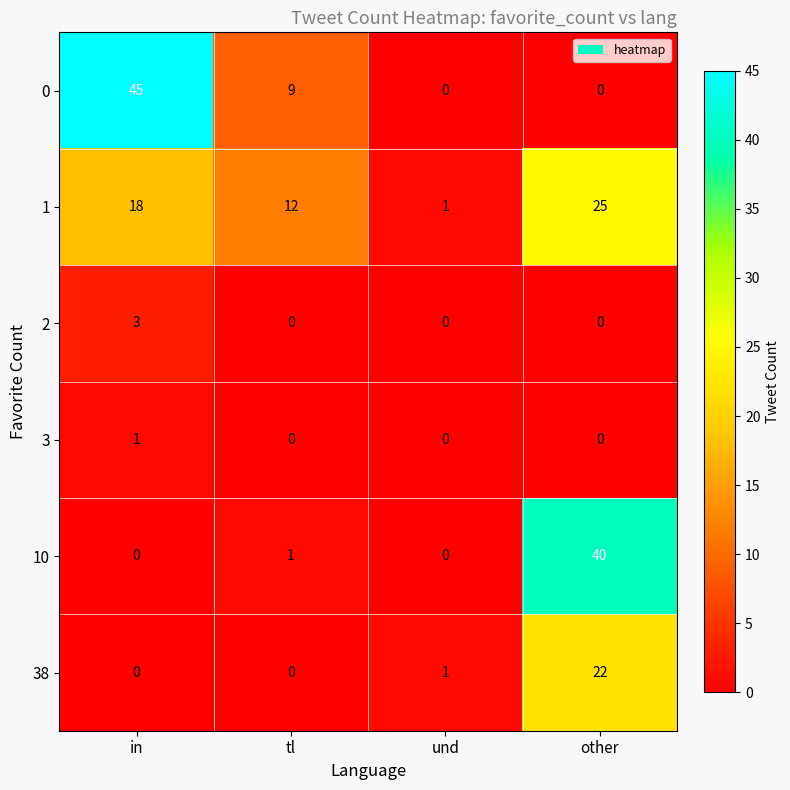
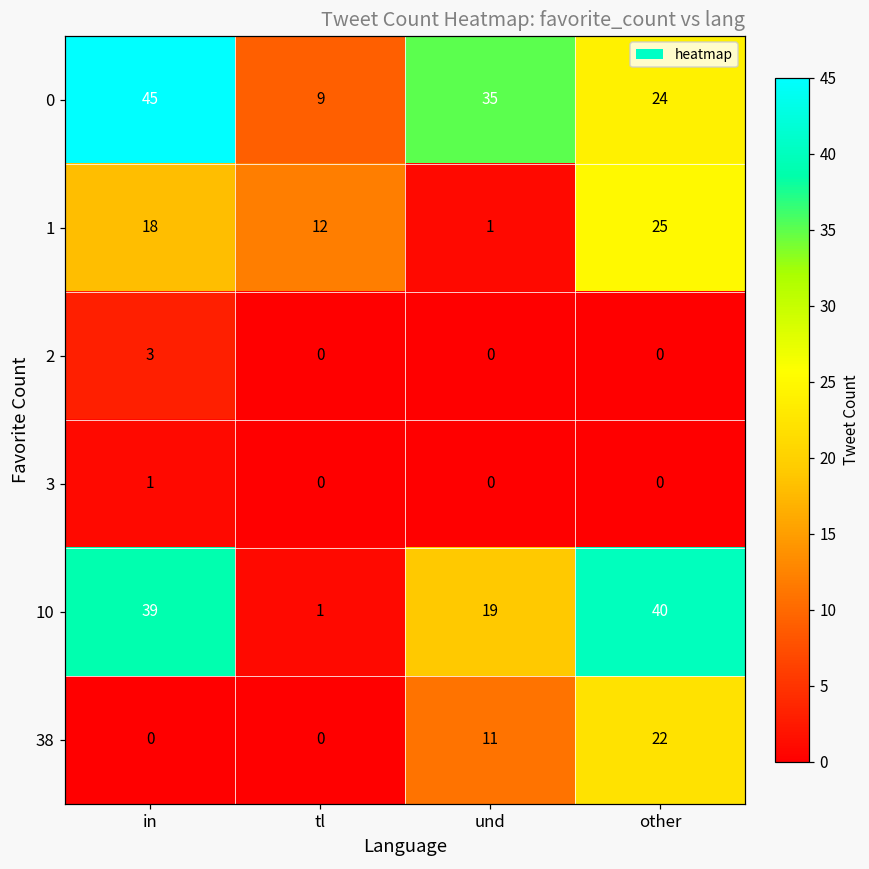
  {
    "0": {
      "in": 45,
      "tl": 9,
-     "und": 0,
-     "other": 0
+     "und": 35,
+     "other": 24
    },
    "1": {
      "in": 18,
      "tl": 12,
      "und": 1,
      "other": 25
    },
    "2": {
      "in": 3,
      "tl": 0,
      "und": 0,
      "other": 0
    },
    "3": {
      "in": 1,
      "tl": 0,
      "und": 0,
      "other": 0
    },
    "10": {
-     "in": 0,
+     "in": 39,
      "tl": 1,
-     "und": 0,
+     "und": 19,
      "other": 40
    },
    "38": {
      "in": 0,
      "tl": 0,
-     "und": 1,
+     "und": 11,
      "other": 22
    }
  }
